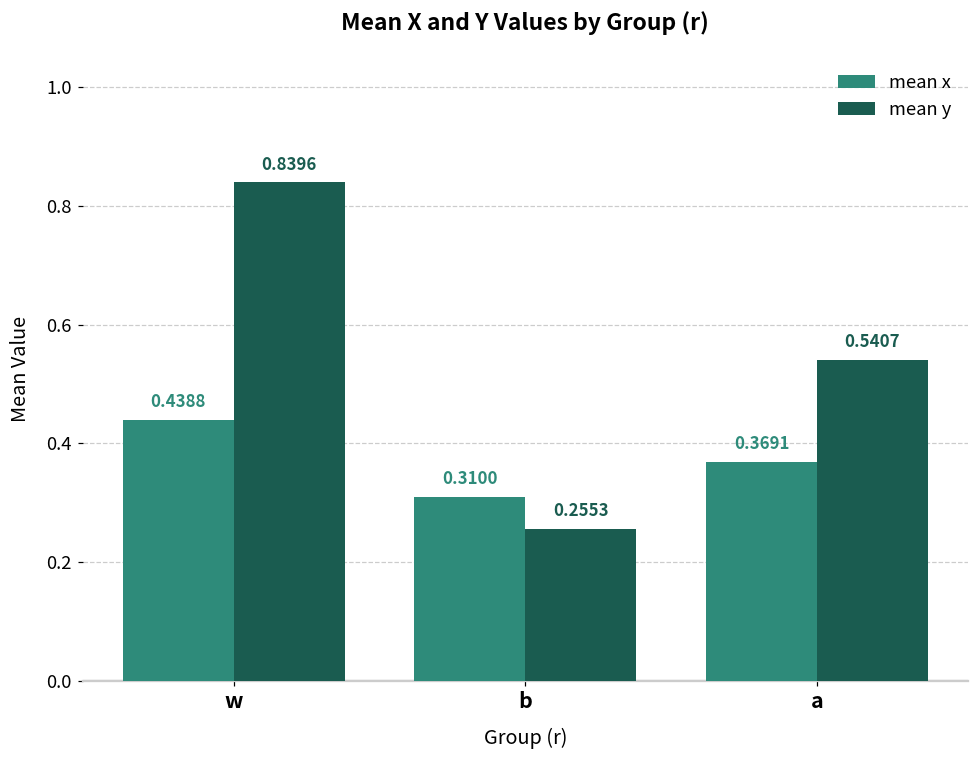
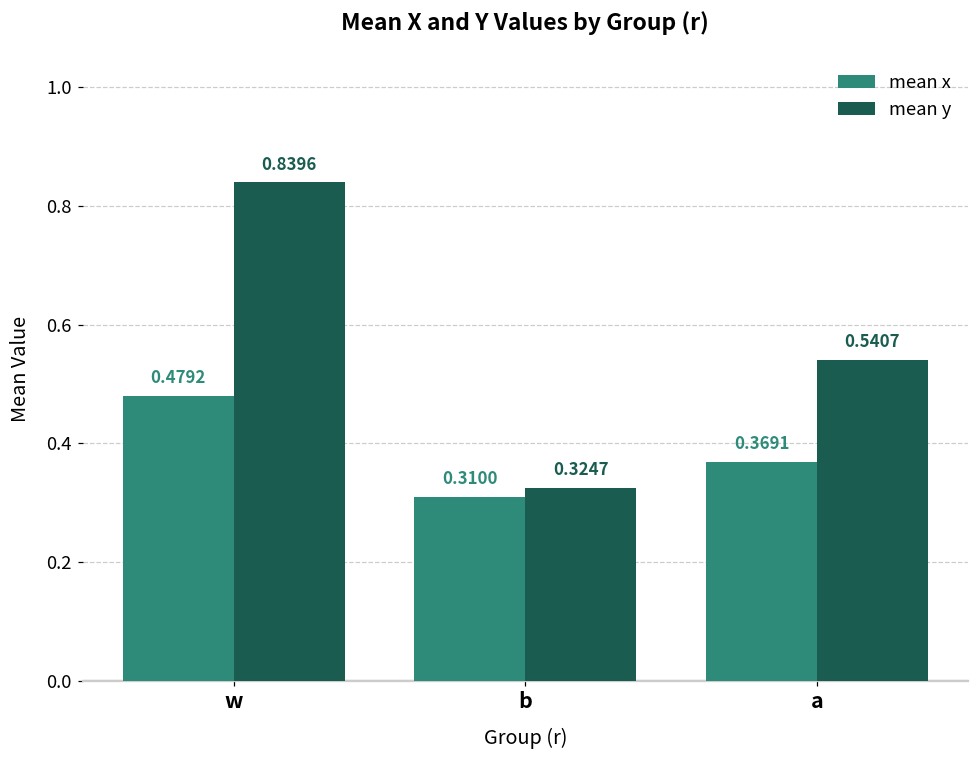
  {
    "mean x": {
-     "w": 0.4388,
+     "w": 0.4792,
      "b": 0.3100,
      "a": 0.3691
    },
    "mean y": {
      "w": 0.8396,
-     "b": 0.2553,
+     "b": 0.3247,
      "a": 0.5407
    }
  }
